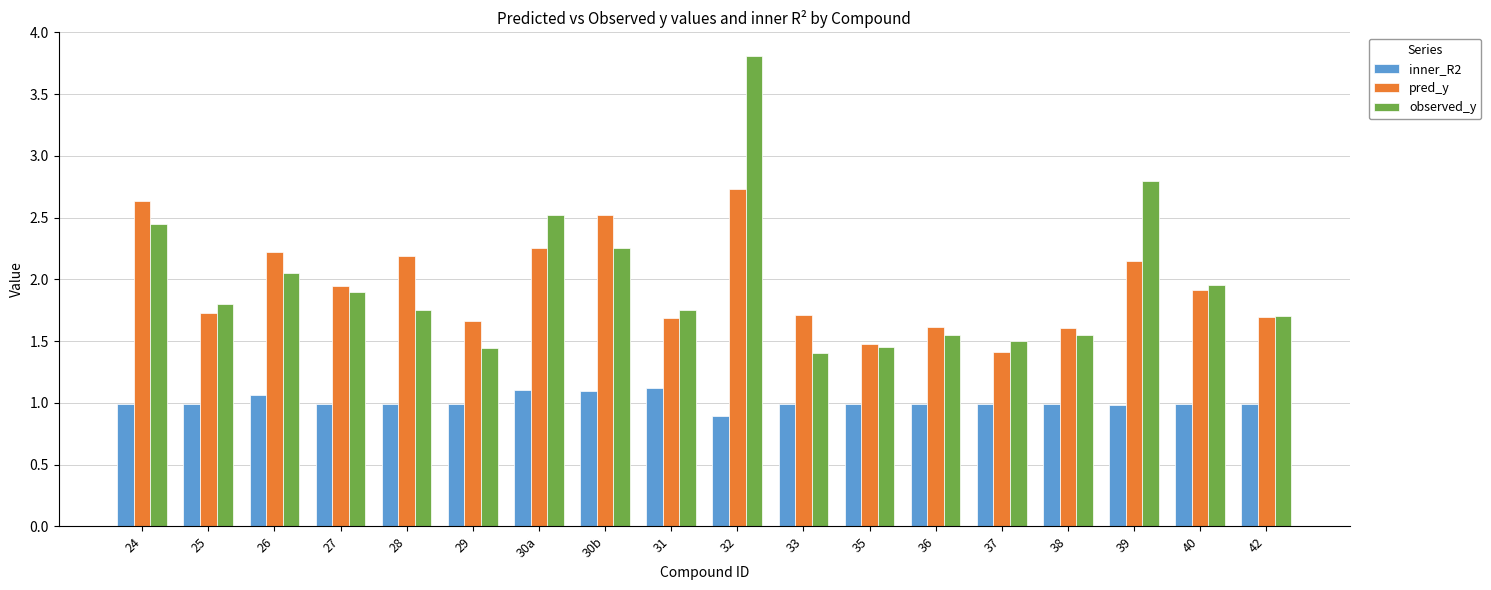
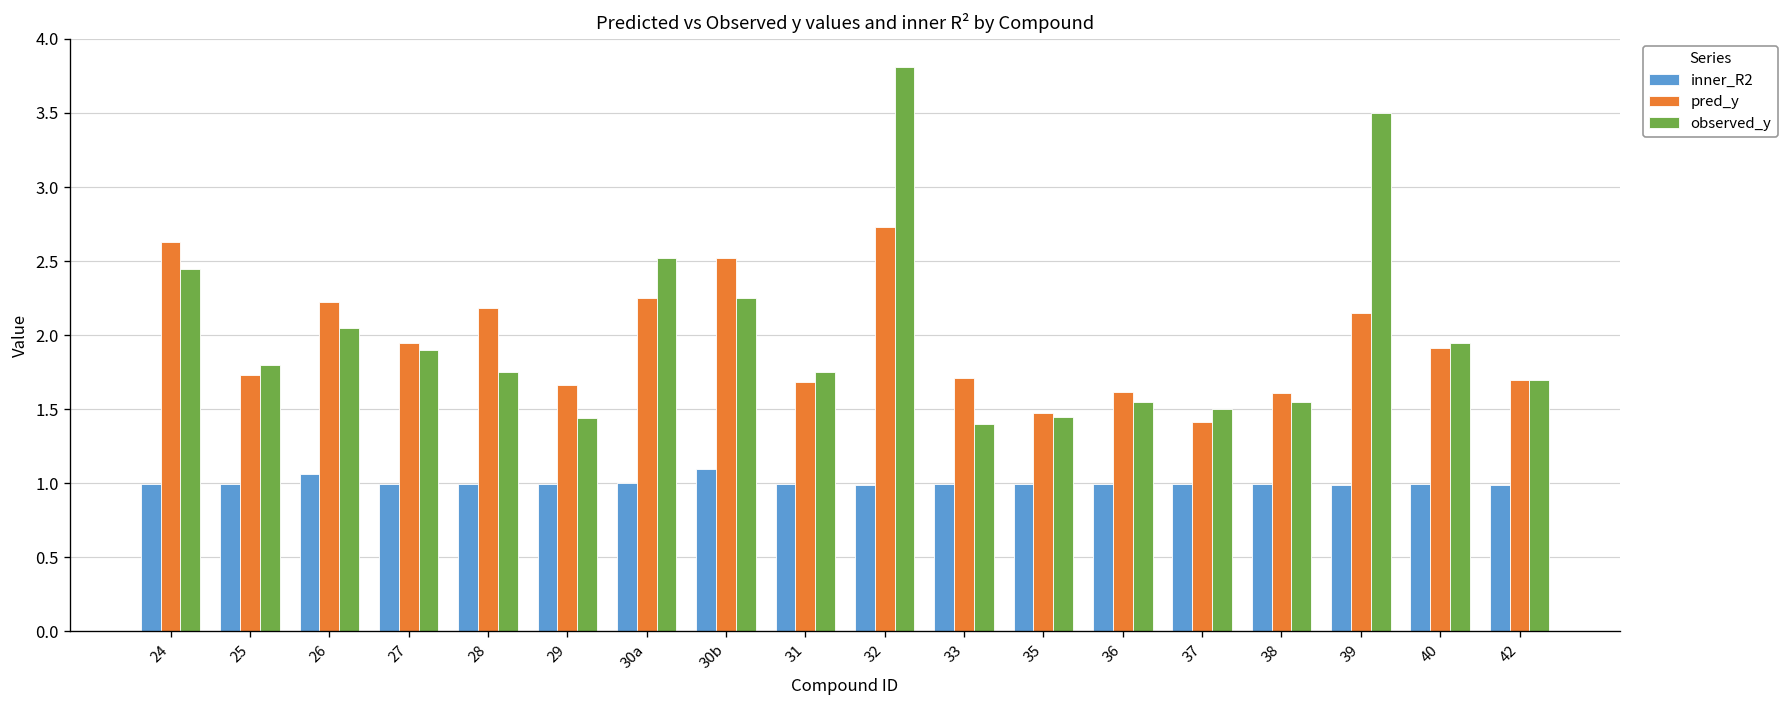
  {
    "inner_R2": {
      "24": 0.99,
      "25": 0.99,
      "26": 1.06,
      "27": 0.99,
      "28": 0.99,
      "29": 0.99,
-     "30a": 1.11,
+     "30a": 1.00,
      "30b": 1.09,
-     "31": 1.12,
-     "32": 0.89,
+     "31": 0.99,
+     "32": 0.99,
      "33": 0.99,
      "35": 0.99,
      "36": 0.99,
      "37": 0.99,
      "38": 0.99,
      "39": 0.99,
      "40": 0.99,
      "42": 0.99
    },
    "pred_y": {
      "24": 2.63,
      "25": 1.73,
      "26": 2.22,
      "27": 1.95,
      "28": 2.19,
      "29": 1.66,
      "30a": 2.25,
      "30b": 2.52,
      "31": 1.69,
      "32": 2.73,
      "33": 1.71,
      "35": 1.47,
      "36": 1.62,
      "37": 1.42,
      "38": 1.61,
      "39": 2.15,
      "40": 1.91,
      "42": 1.69
    },
    "observed_y": {
      "24": 2.45,
      "25": 1.8,
      "26": 2.05,
      "27": 1.9,
      "28": 1.75,
      "29": 1.44,
      "30a": 2.5,
      "30b": 2.25,
      "31": 1.75,
      "32": 3.8,
      "33": 1.4,
      "35": 1.45,
      "36": 1.55,
      "37": 1.5,
      "38": 1.55,
-     "39": 2.8,
+     "39": 3.5,
      "40": 1.95,
      "42": 1.7
    }
  }
